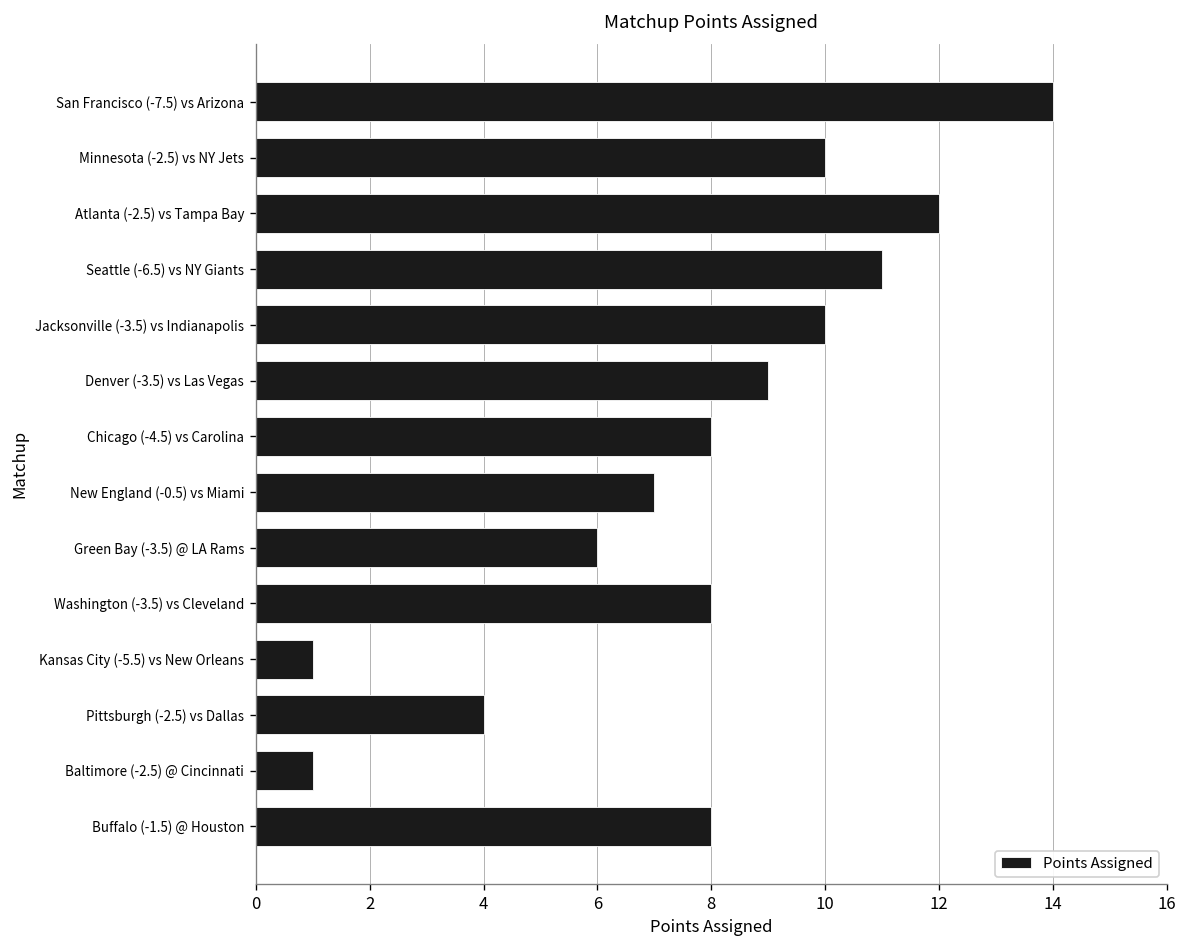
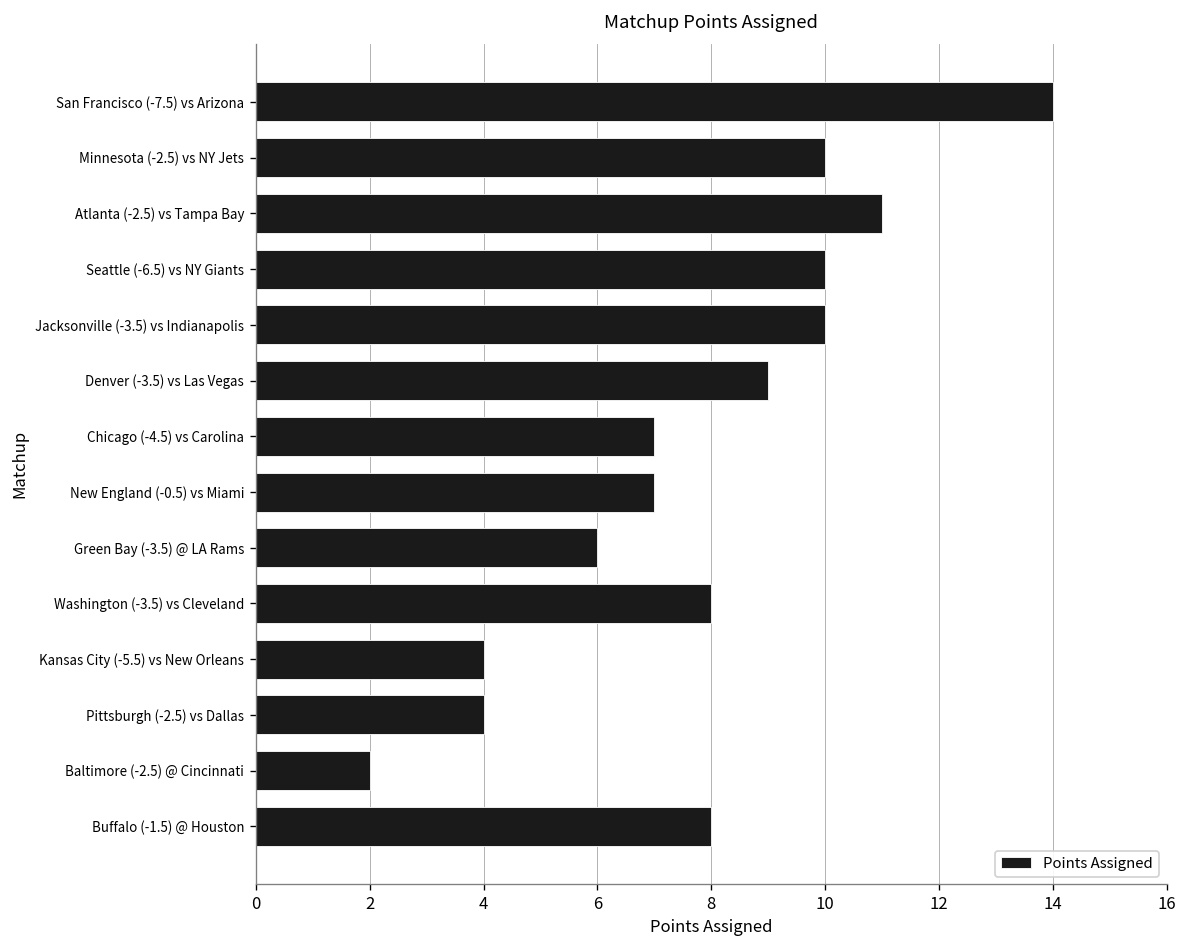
  {
    "San Francisco (-7.5) vs Arizona": 14,
    "Minnesota (-2.5) vs NY Jets": 10,
-   "Atlanta (-2.5) vs Tampa Bay": 12,
-   "Seattle (-6.5) vs NY Giants": 11,
+   "Atlanta (-2.5) vs Tampa Bay": 11,
+   "Seattle (-6.5) vs NY Giants": 10,
    "Jacksonville (-3.5) vs Indianapolis": 10,
    "Denver (-3.5) vs Las Vegas": 9,
-   "Chicago (-4.5) vs Carolina": 8,
+   "Chicago (-4.5) vs Carolina": 7,
    "New England (-0.5) vs Miami": 7,
    "Green Bay (-3.5) @ LA Rams": 6,
    "Washington (-3.5) vs Cleveland": 8,
-   "Kansas City (-5.5) vs New Orleans": 1,
+   "Kansas City (-5.5) vs New Orleans": 4,
    "Pittsburgh (-2.5) vs Dallas": 4,
-   "Baltimore (-2.5) @ Cincinnati": 1,
+   "Baltimore (-2.5) @ Cincinnati": 2,
    "Buffalo (-1.5) @ Houston": 8
  }
